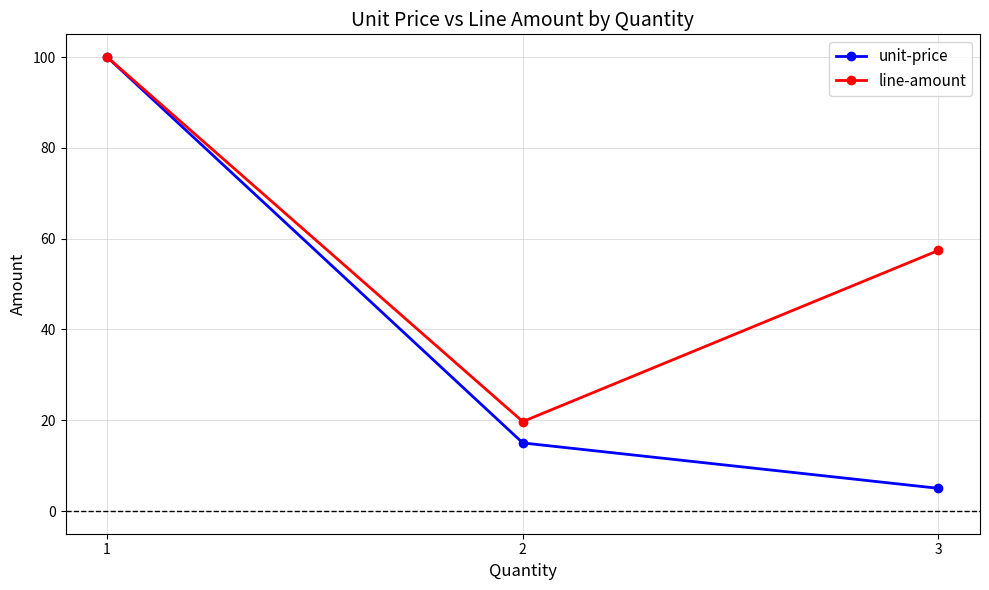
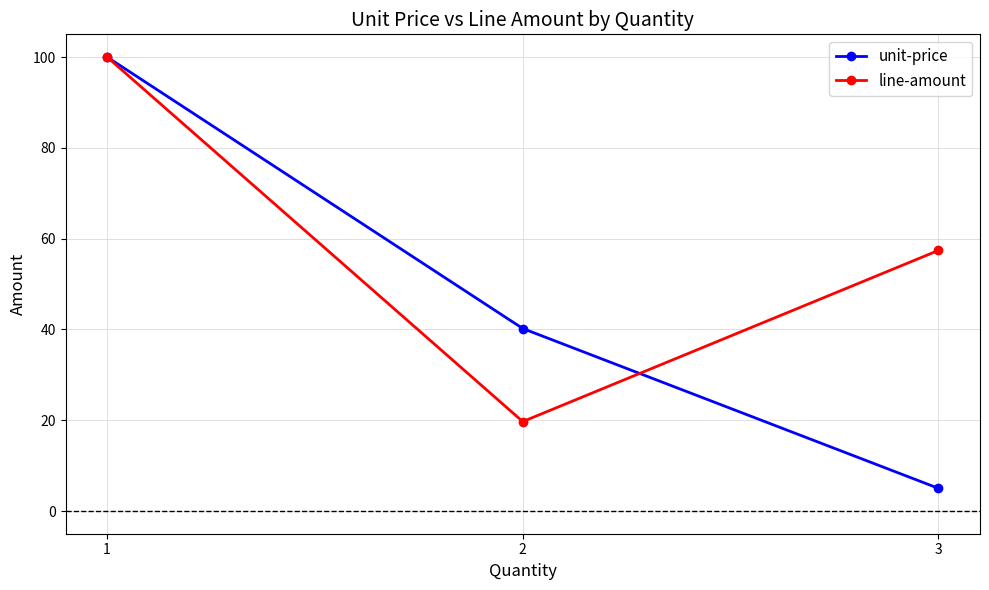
  {
    "unit-price": {
-     "2": 15,
+     "2": 40,
      "3": 5
    },
    "line-amount": {
      "2": 20,
      "3": 57
    }
  }
